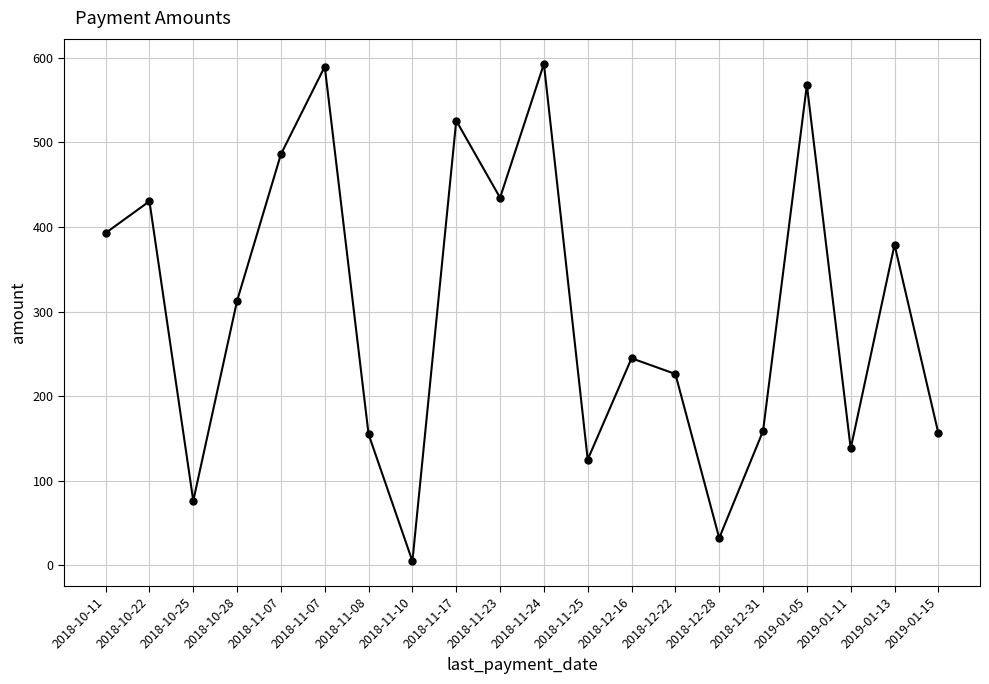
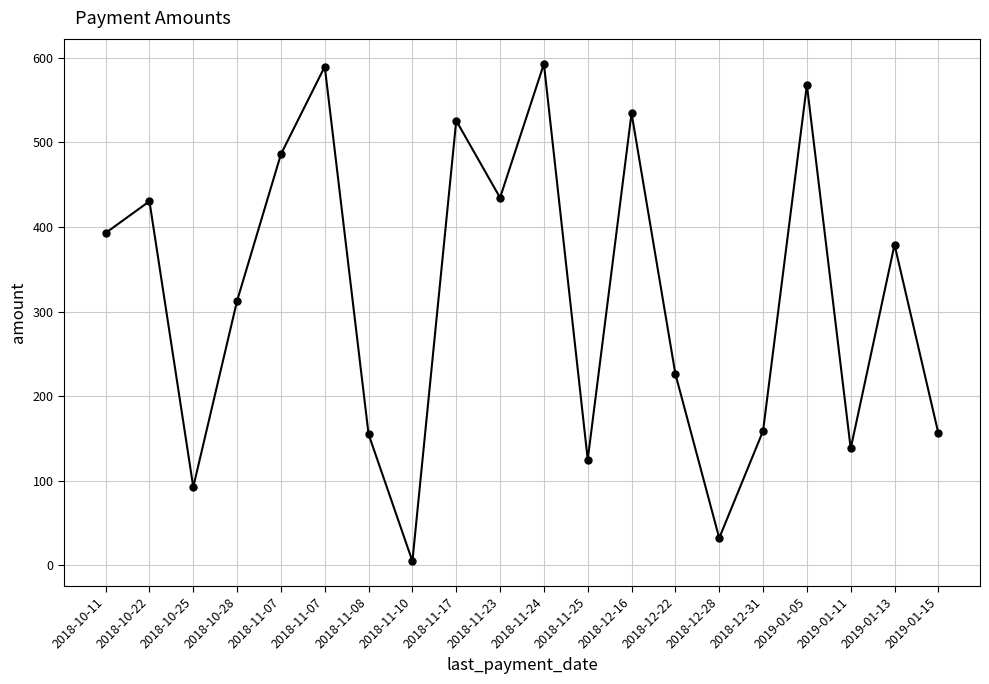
  {
    "2018-10-11": 390,
    "2018-10-22": 430,
-   "2018-10-25": 80,
+   "2018-10-25": 90,
    "2018-10-28": 310,
    "2018-11-08": 150,
    "2018-11-10": 0,
    "2018-11-17": 530,
    "2018-11-23": 430,
    "2018-11-24": 590,
    "2018-11-25": 120,
-   "2018-12-16": 240,
+   "2018-12-16": 530,
    "2018-12-22": 230,
    "2018-12-28": 30,
    "2018-12-31": 160,
    "2019-01-05": 570,
    "2019-01-11": 140,
    "2019-01-13": 380,
    "2019-01-15": 160
  }
